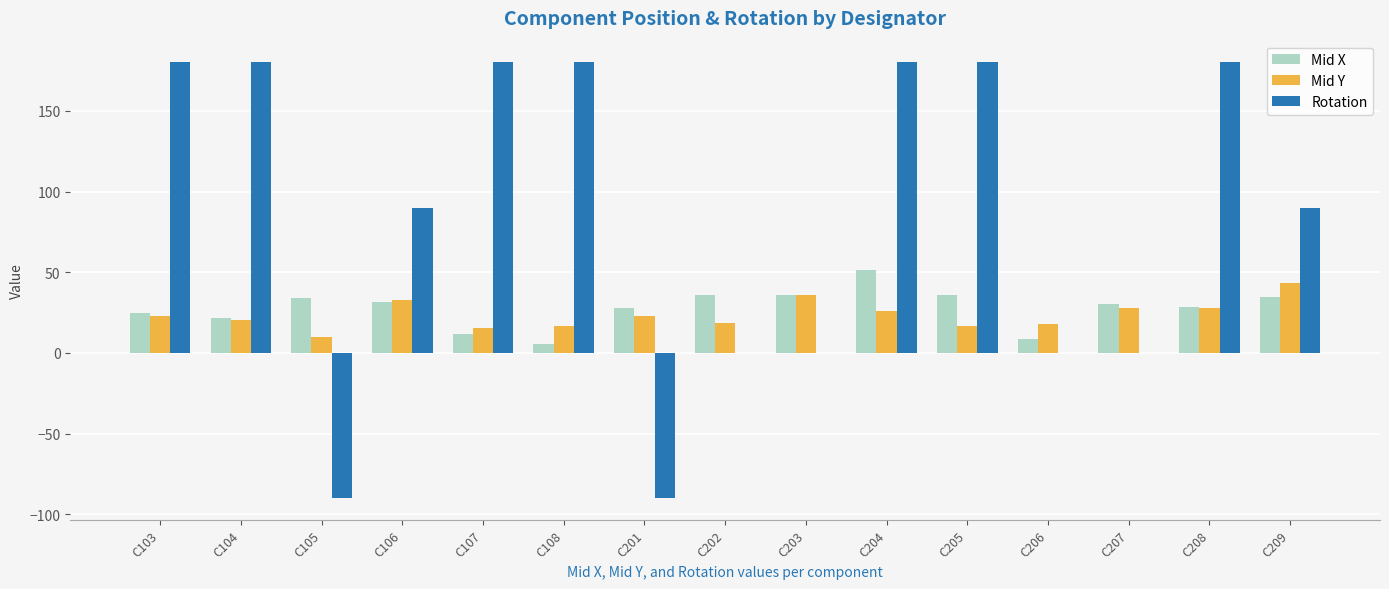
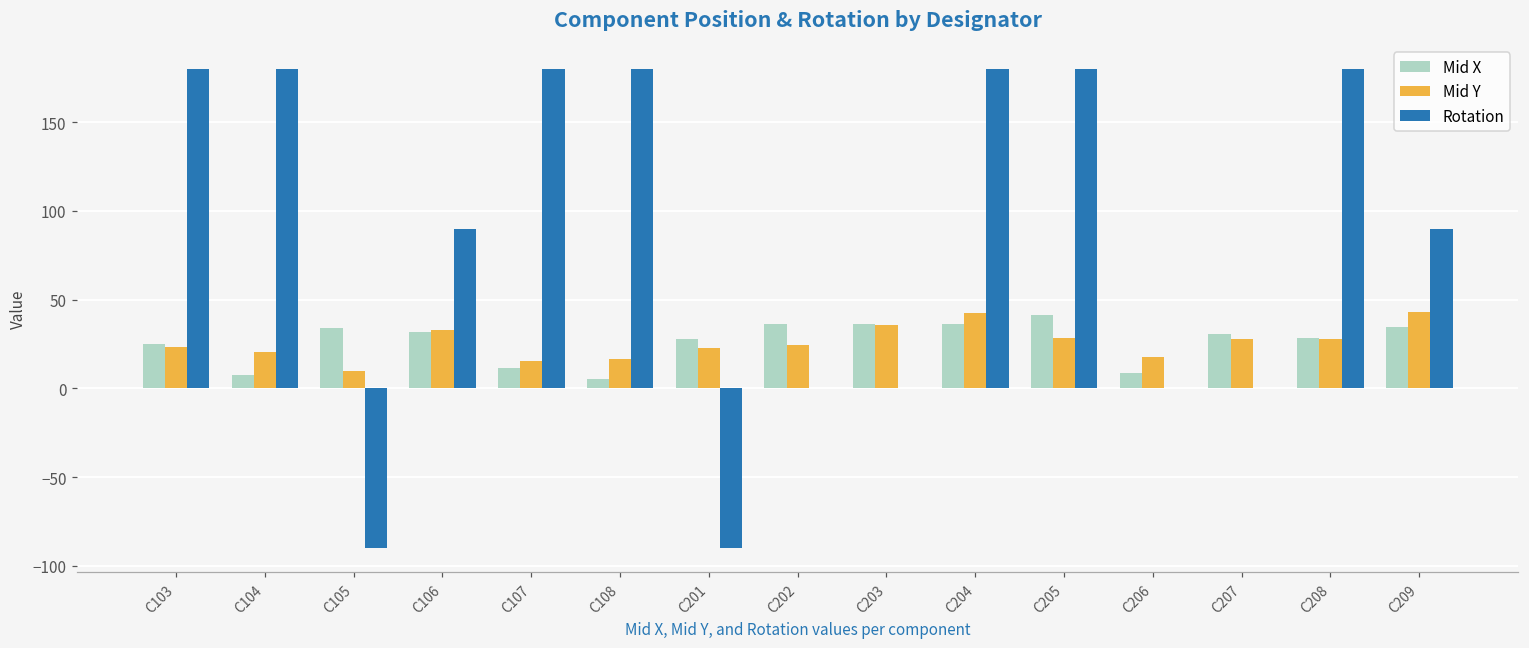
  {
    "Mid X": {
      "C103": 25,
-     "C104": 21,
+     "C104": 8,
      "C105": 34,
      "C106": 32,
      "C107": 12,
      "C108": 5,
      "C201": 28,
      "C202": 36,
      "C203": 36,
-     "C204": 51,
-     "C205": 36,
+     "C204": 36,
+     "C205": 41,
      "C206": 8,
      "C207": 30,
      "C208": 28,
      "C209": 35
    },
    "Mid Y": {
      "C103": 23,
      "C104": 20,
      "C105": 10,
      "C106": 33,
      "C107": 15,
      "C108": 17,
      "C201": 23,
-     "C202": 18,
+     "C202": 24,
      "C203": 36,
-     "C204": 26,
-     "C205": 17,
+     "C204": 42,
+     "C205": 28,
      "C206": 18,
      "C207": 28,
      "C208": 28,
      "C209": 43
    },
    "Rotation": {
      "C103": 180,
      "C104": 180,
      "C105": -90,
      "C106": 90,
      "C107": 180,
      "C108": 180,
      "C201": -90,
      "C202": 0,
      "C203": 0,
      "C204": 180,
      "C205": 180,
      "C206": 0,
      "C207": 0,
      "C208": 180,
      "C209": 90
    }
  }
